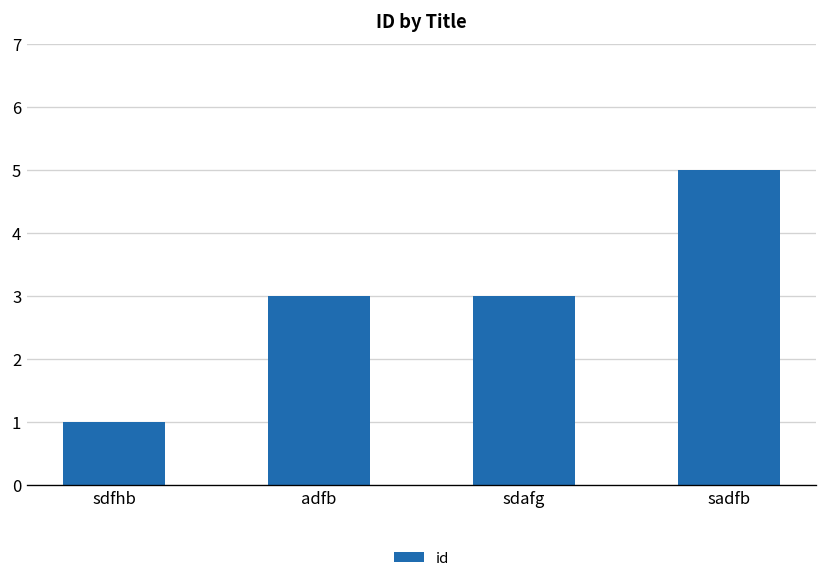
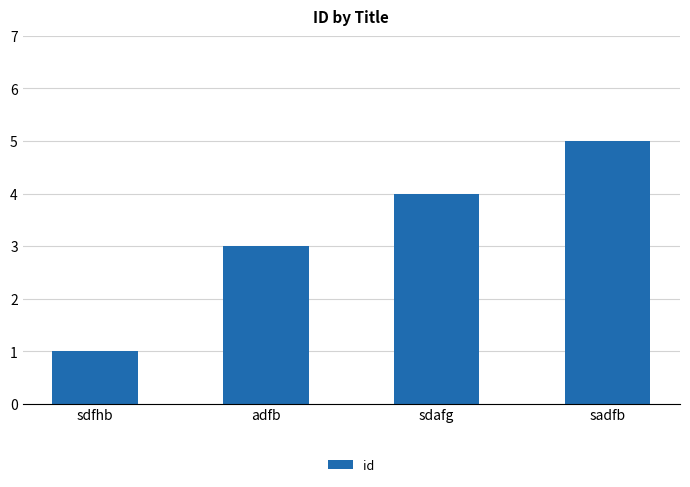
  {
    "sdfhb": 1,
    "adfb": 3,
-   "sdafg": 3,
+   "sdafg": 4,
    "sadfb": 5
  }
